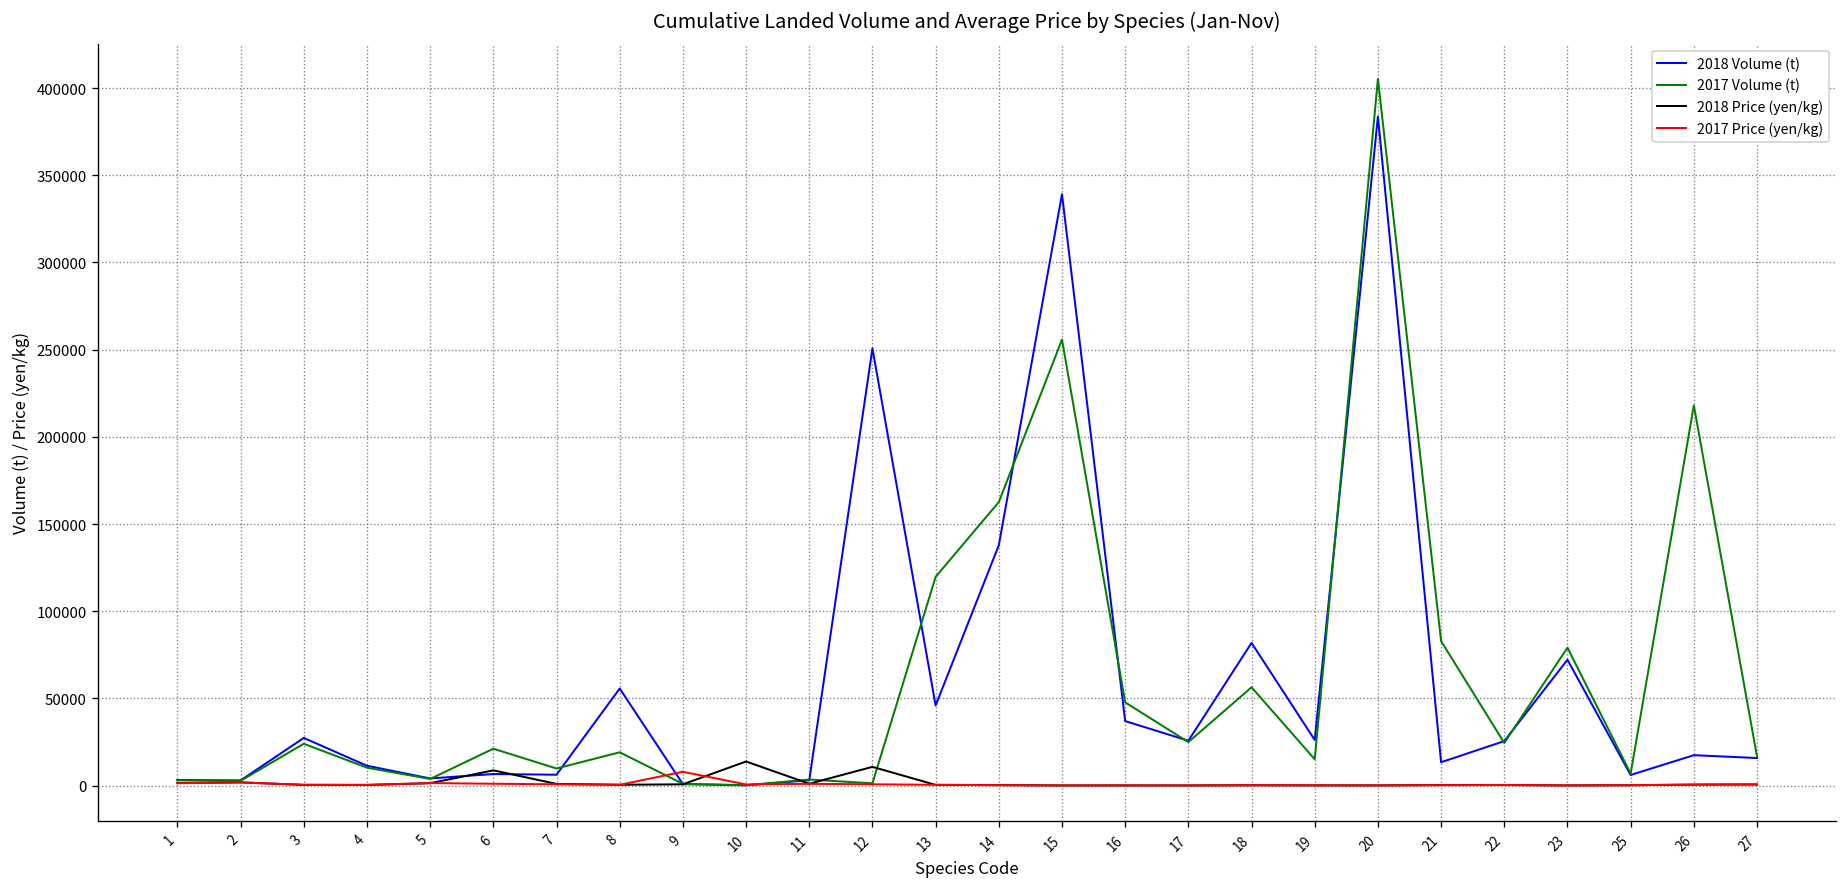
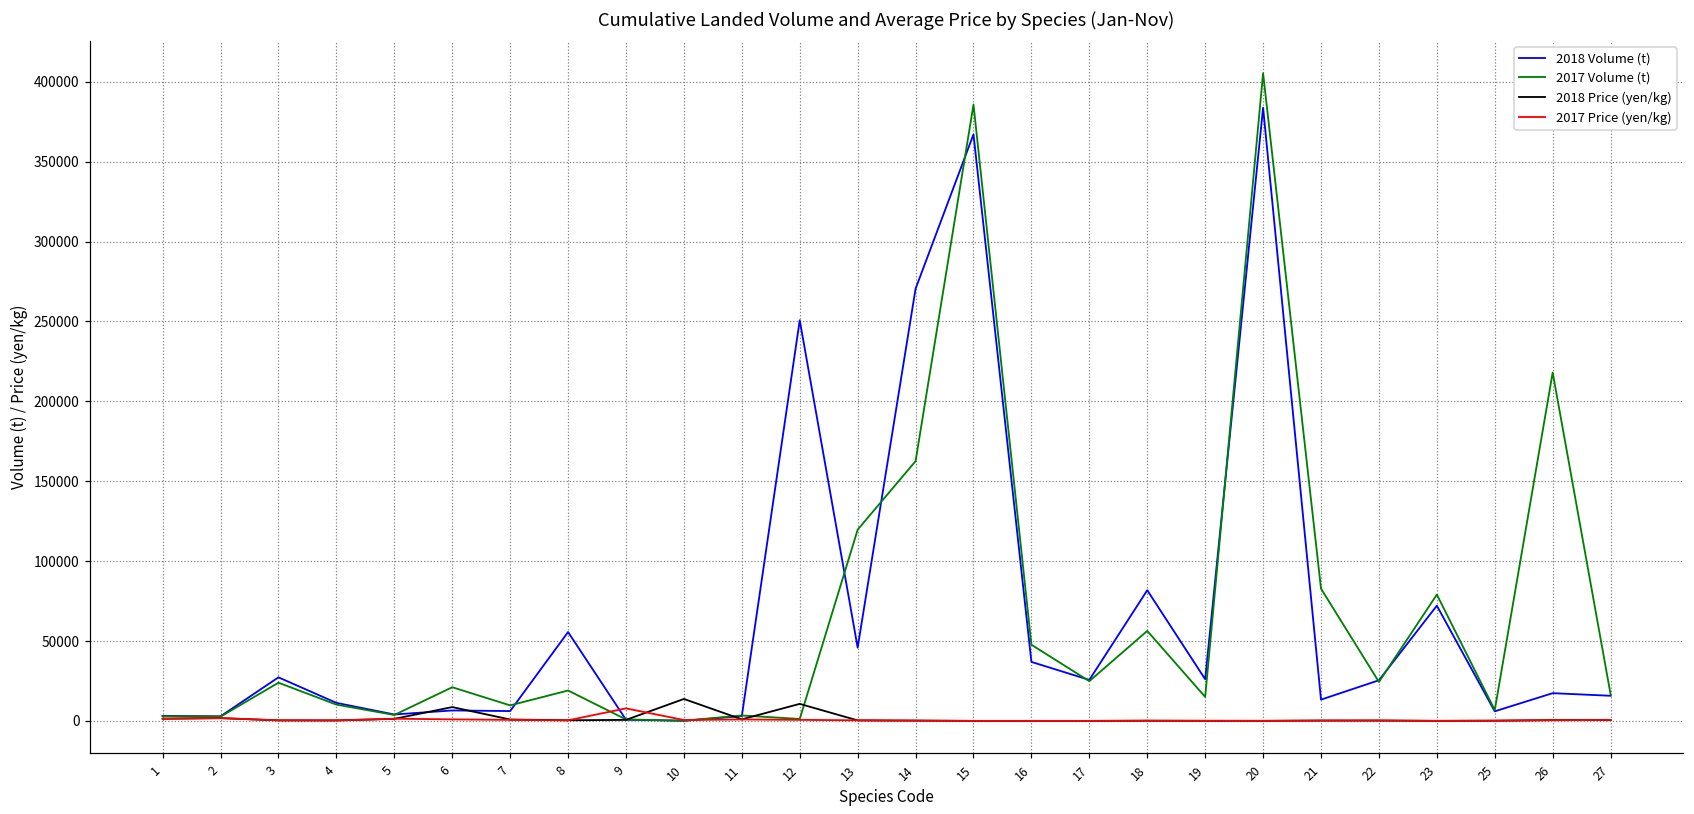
  {
    "2018 Volume (t)": {
      "3": 27000,
      "6": 7000,
      "7": 6000,
      "8": 56000,
      "12": 251000,
      "13": 46000,
-     "14": 138000,
-     "15": 339000,
+     "14": 270000,
+     "15": 367000,
      "16": 37000,
      "18": 82000,
      "19": 26000,
      "20": 384000,
      "21": 13000,
      "23": 72000,
      "26": 17000
    },
    "2017 Volume (t)": {
      "3": 24000,
      "6": 21000,
      "7": 10000,
      "8": 19000,
      "13": 120000,
      "14": 163000,
-     "15": 256000,
+     "15": 386000,
      "16": 48000,
      "18": 56000,
      "19": 15000,
      "20": 405000,
      "21": 83000,
      "23": 79000,
      "26": 218000
    },
    "2018 Price (yen/kg)": {
      "6": 9000,
      "10": 14000,
      "12": 11000
    },
    "2017 Price (yen/kg)": {
      "6": 1000,
      "9": 8000
    }
  }
